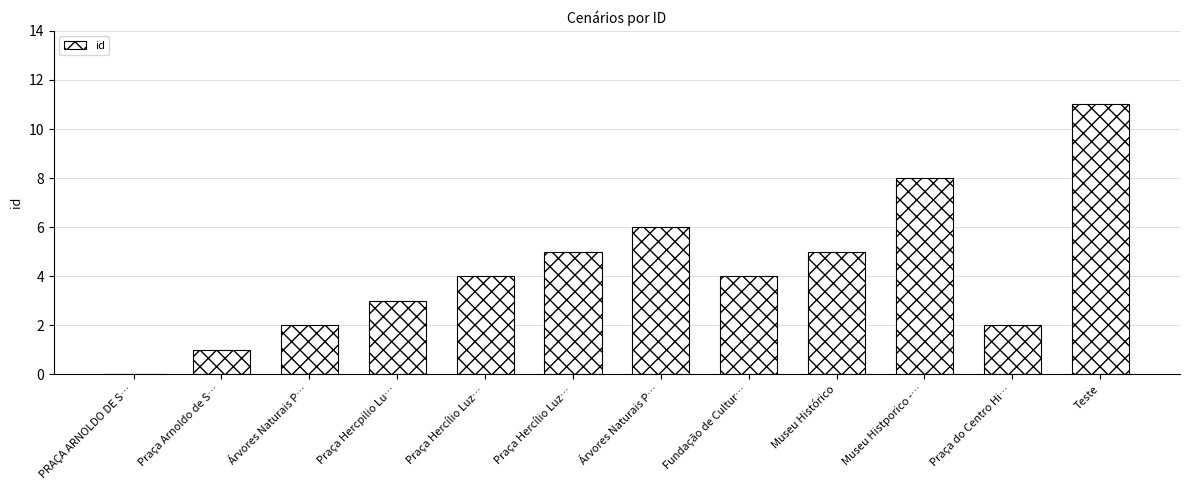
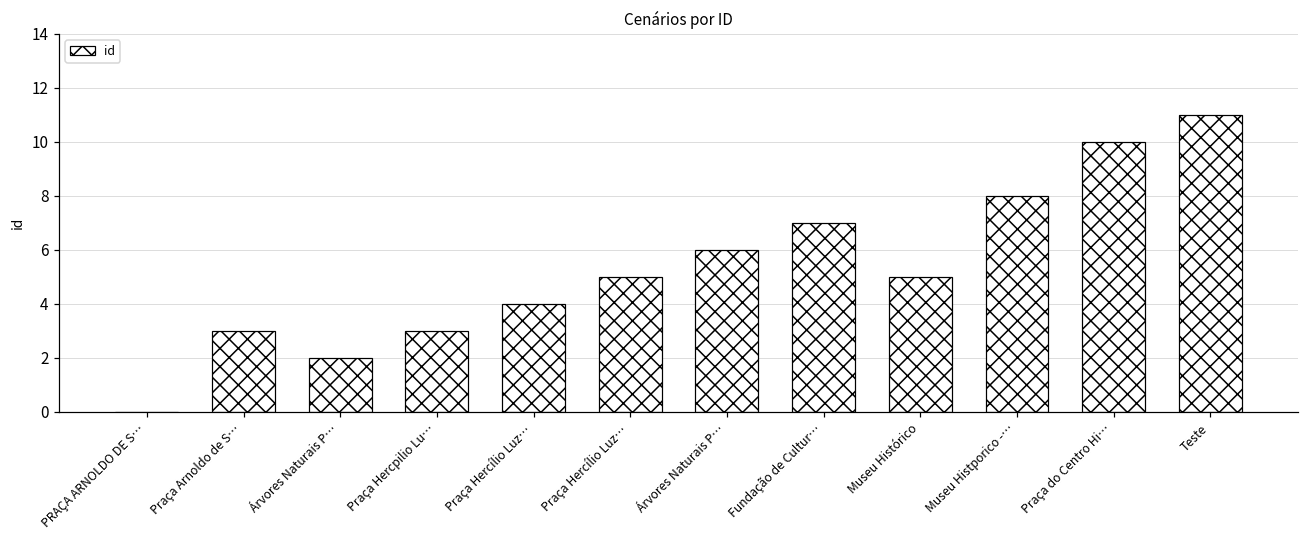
  {
    "PRAÇA ARNOLDO DE S…": 0,
-   "Praça Arnoldo de S…": 1,
+   "Praça Arnoldo de S…": 3,
    "Praça Hercpilio Lu…": 3,
-   "Fundação de Cultur…": 4,
+   "Fundação de Cultur…": 7,
    "Museu Histórico": 5,
    "Museu Histporico -…": 8,
-   "Praça do Centro Hi…": 2,
+   "Praça do Centro Hi…": 10,
    "Teste": 11
  }
